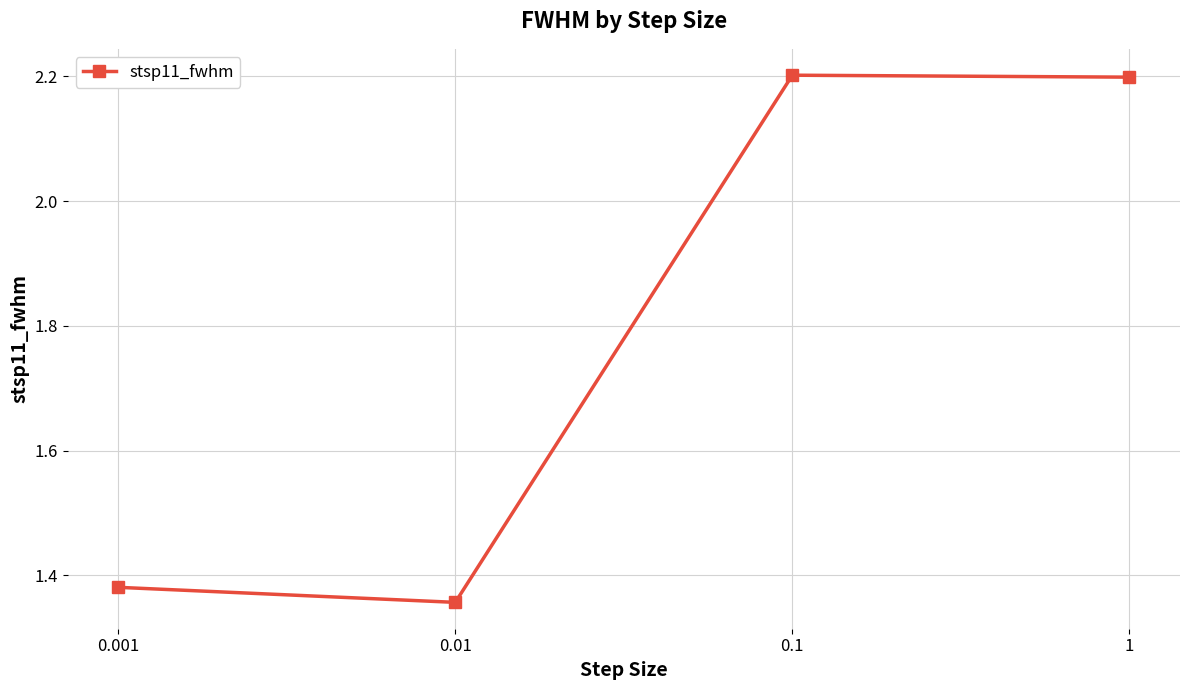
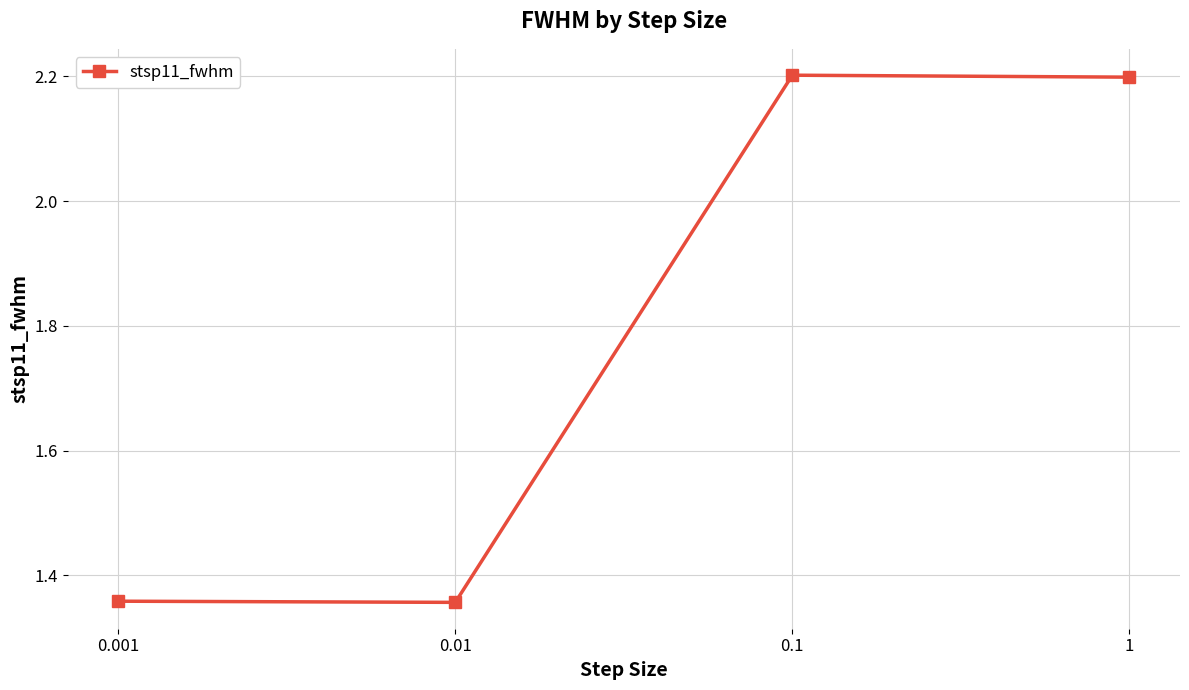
  {
-   "0.001": 1.38,
+   "0.001": 1.36,
    "0.01": 1.36,
    "0.1": 2.20,
    "1": 2.20
  }
